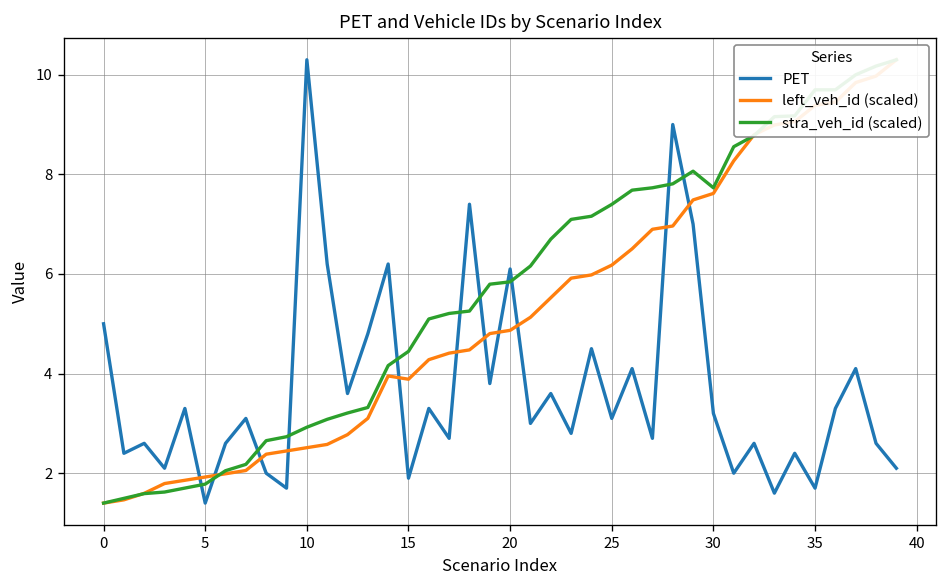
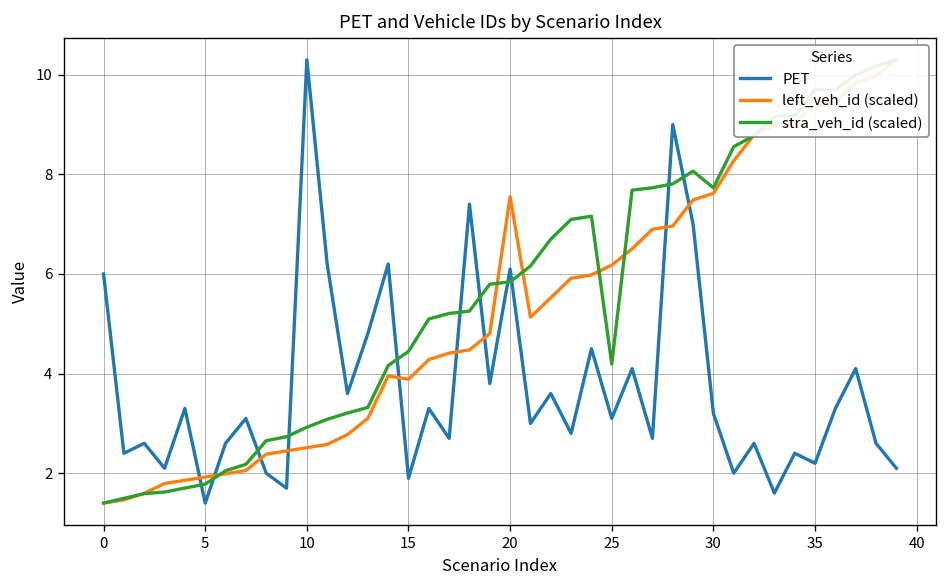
  {
    "PET": {
-     "0": 5,
+     "0": 6,
      "5": 1.4,
      "10": 10.3,
      "15": 1.9,
      "20": 6.1,
      "25": 3.1,
      "30": 3.2,
-     "35": 1.7
+     "35": 2.2
    },
    "left_veh_id (scaled)": {
      "5": 1.9,
      "10": 2.5,
      "15": 3.9,
-     "20": 4.9,
+     "20": 7.6,
      "25": 6.2,
      "30": 7.6
    },
    "stra_veh_id (scaled)": {
      "5": 1.8,
      "10": 2.9,
      "15": 4.4,
      "20": 5.8,
-     "25": 7.4,
+     "25": 4.2,
      "30": 7.7
    }
  }
